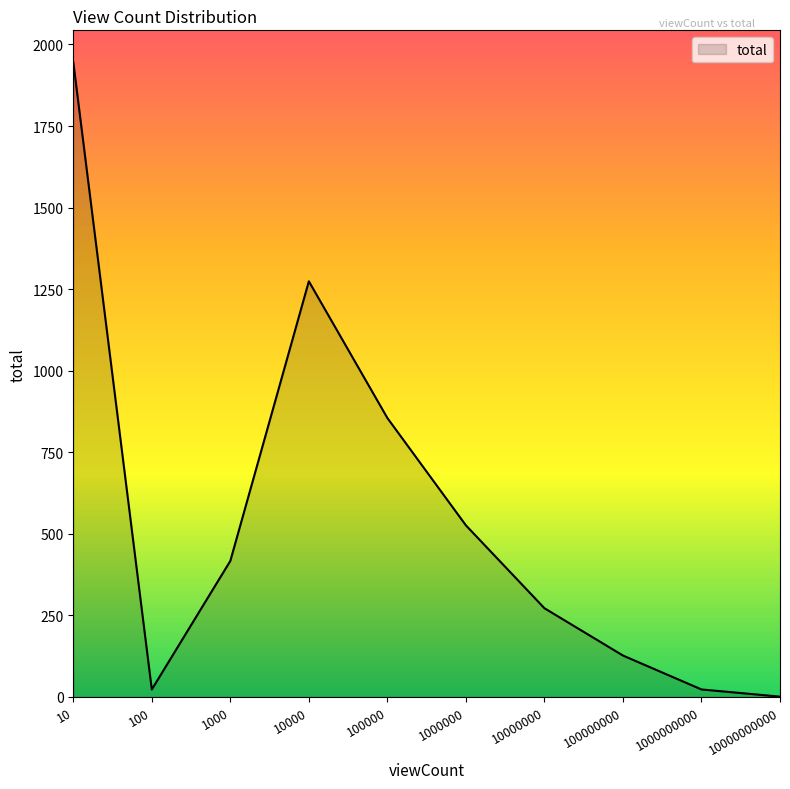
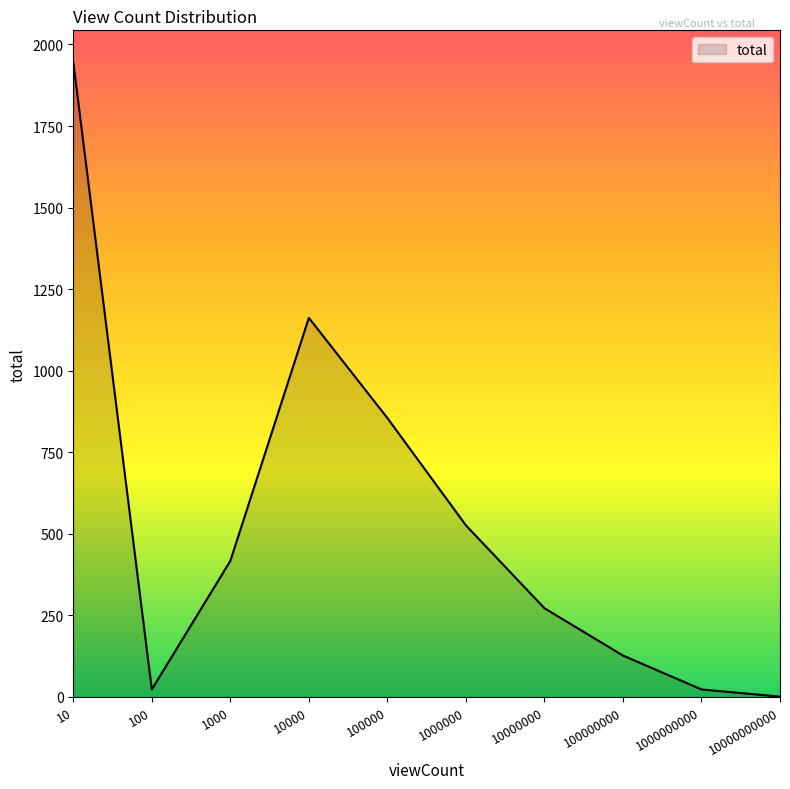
  {
    "10": 1950,
    "100": 20,
    "1000": 420,
-   "10000": 1270,
+   "10000": 1160,
    "100000": 860,
    "1000000": 530,
    "10000000": 270,
    "100000000": 130,
    "1000000000": 20,
    "10000000000": 0
  }
